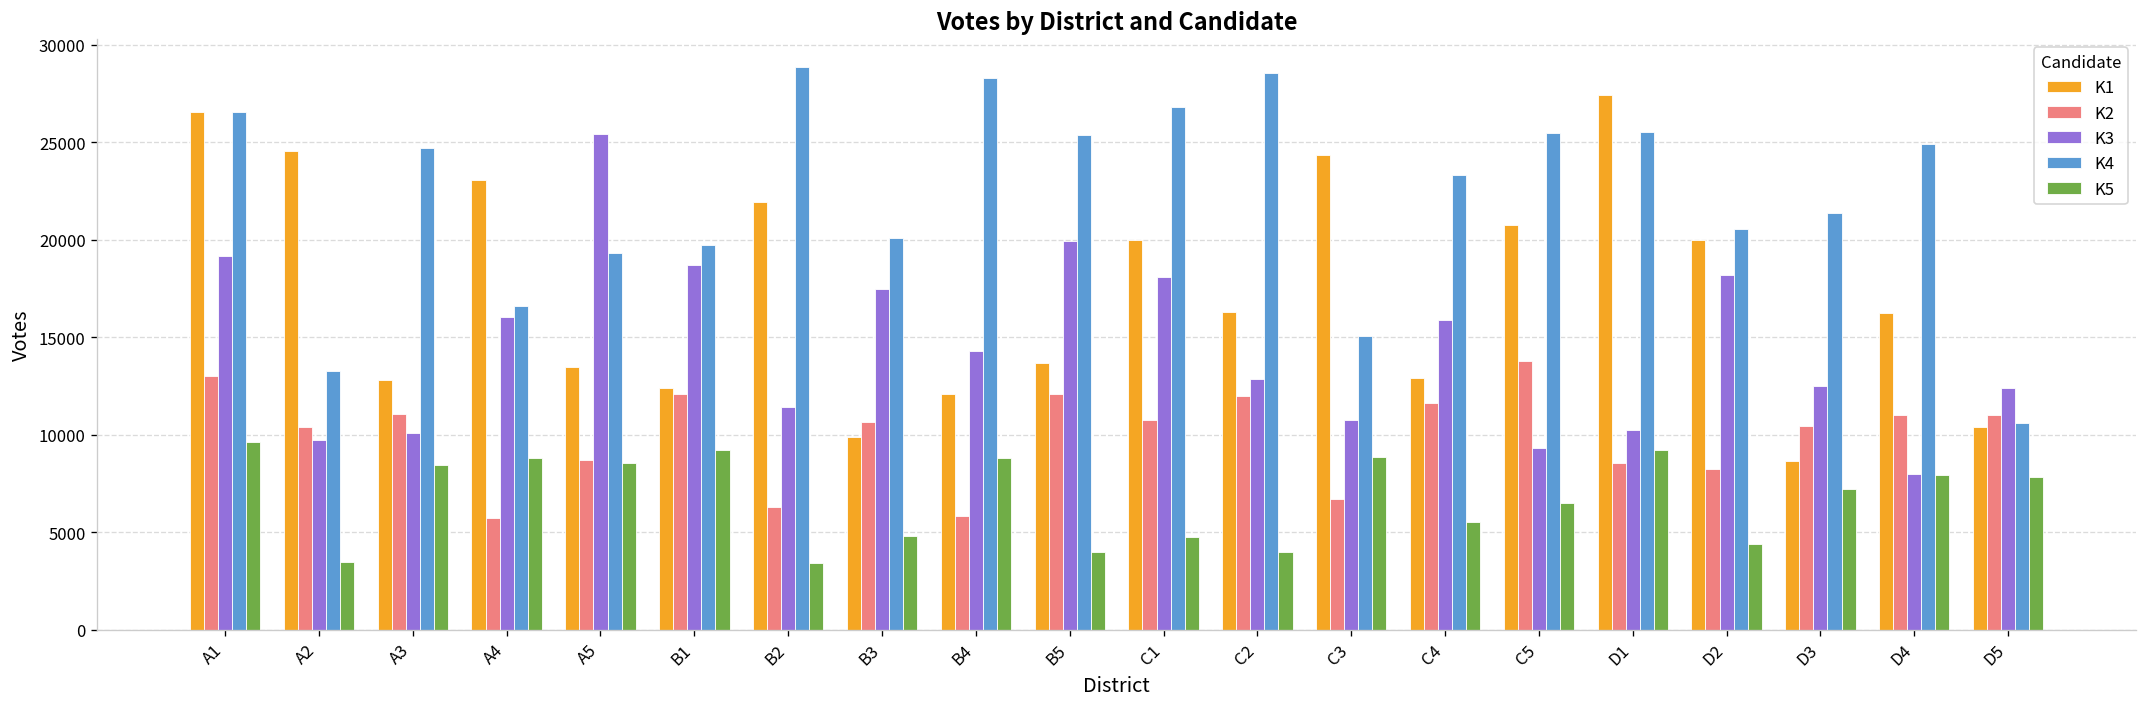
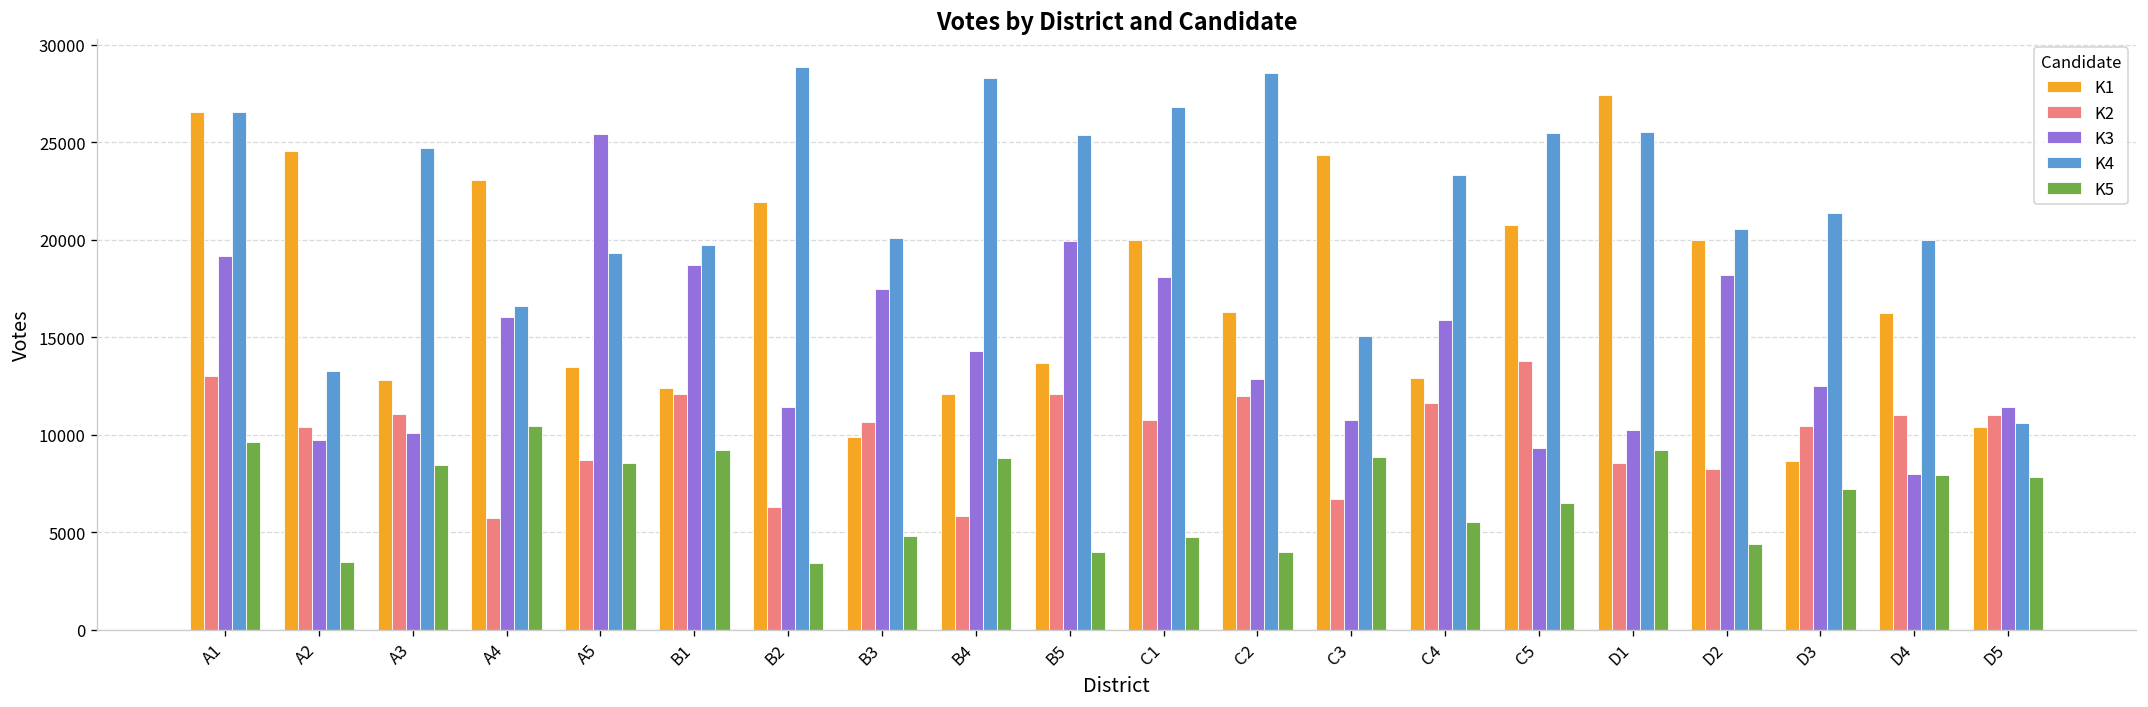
  {
    "K1": {
      "A1": 26600,
      "A2": 24600,
      "A3": 12800,
      "A4": 23100,
      "A5": 13500,
      "B1": 12400,
      "B2": 21900,
      "B3": 9900,
      "B4": 12100,
      "B5": 13700,
      "C1": 20000,
      "C2": 16300,
      "C3": 24300,
      "C4": 12900,
      "C5": 20800,
      "D1": 27400,
      "D2": 20000,
      "D3": 8600,
      "D4": 16300,
      "D5": 10400
    },
    "K2": {
      "A1": 13000,
      "A2": 10400,
      "A3": 11100,
      "A4": 5800,
      "A5": 8700,
      "B1": 12100,
      "B2": 6300,
      "B3": 10700,
      "B4": 5800,
      "B5": 12100,
      "C1": 10800,
      "C2": 12000,
      "C3": 6700,
      "C4": 11600,
      "C5": 13800,
      "D1": 8600,
      "D2": 8300,
      "D3": 10500,
      "D4": 11000,
      "D5": 11000
    },
    "K3": {
      "A1": 19200,
      "A2": 9800,
      "A3": 10100,
      "A4": 16000,
      "A5": 25500,
      "B1": 18700,
      "B2": 11400,
      "B3": 17500,
      "B4": 14300,
      "B5": 19900,
      "C1": 18100,
      "C2": 12800,
      "C3": 10800,
      "C4": 15900,
      "C5": 9300,
      "D1": 10200,
      "D2": 18200,
      "D3": 12500,
      "D4": 8000,
-     "D5": 12400
+     "D5": 11400
    },
    "K4": {
      "A1": 26600,
      "A2": 13300,
      "A3": 24700,
      "A4": 16600,
      "A5": 19300,
      "B1": 19800,
      "B2": 28900,
      "B3": 20100,
      "B4": 28300,
      "B5": 25400,
      "C1": 26800,
      "C2": 28500,
      "C3": 15100,
      "C4": 23300,
      "C5": 25500,
      "D1": 25500,
      "D2": 20500,
      "D3": 21400,
-     "D4": 24900,
+     "D4": 20000,
      "D5": 10600
    },
    "K5": {
      "A1": 9700,
      "A2": 3500,
      "A3": 8400,
-     "A4": 8800,
+     "A4": 10400,
      "A5": 8500,
      "B1": 9200,
      "B2": 3400,
      "B3": 4800,
      "B4": 8800,
      "B5": 4000,
      "C1": 4700,
      "C2": 4000,
      "C3": 8900,
      "C4": 5500,
      "C5": 6500,
      "D1": 9200,
      "D2": 4400,
      "D3": 7200,
      "D4": 7900,
      "D5": 7900
    }
  }
